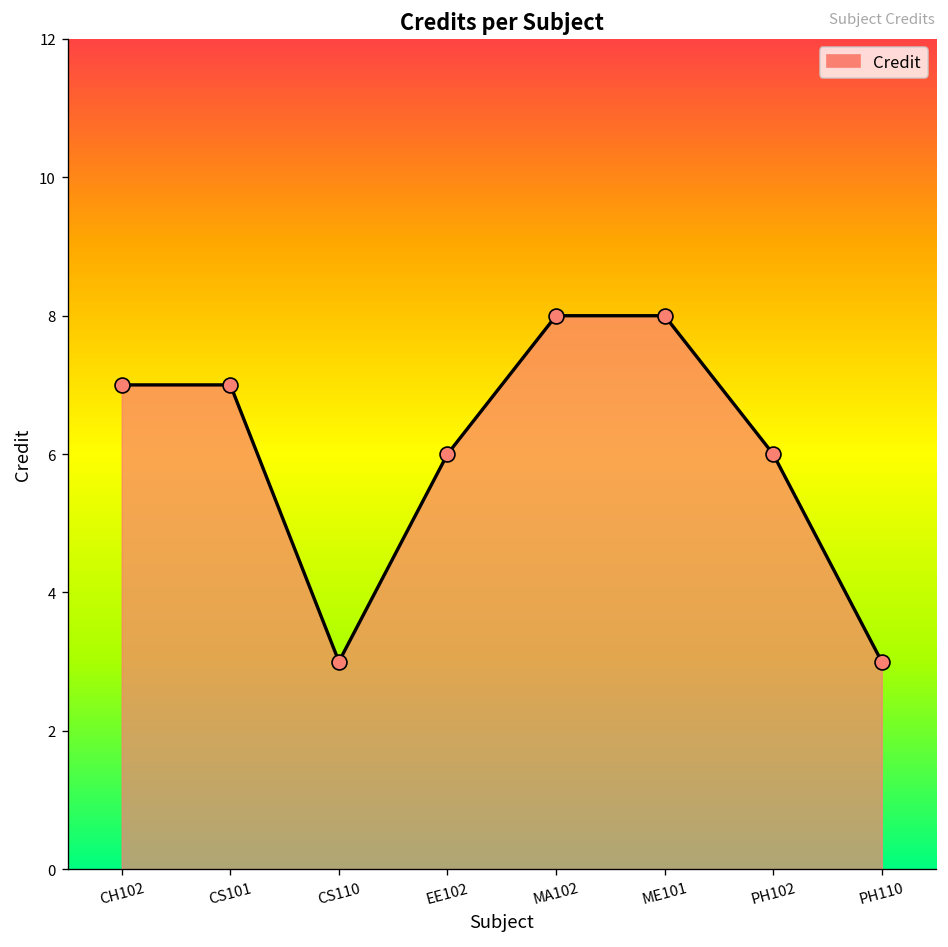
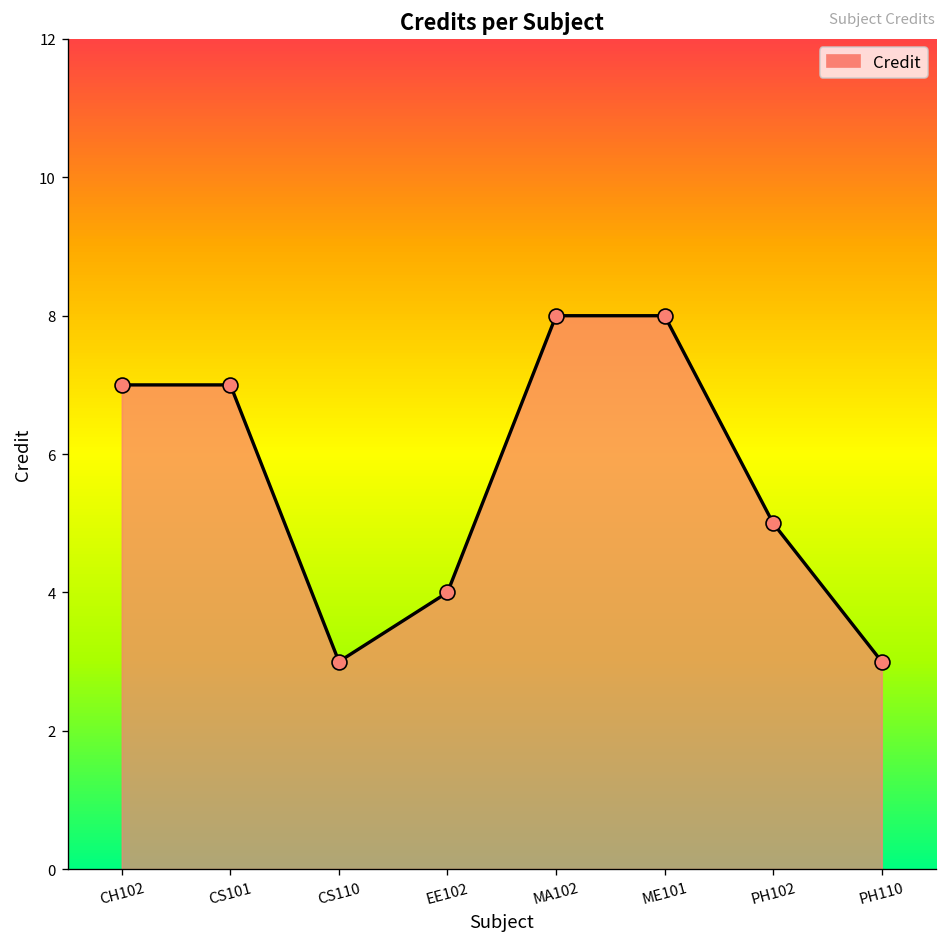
  {
    "CH102": 7,
    "CS101": 7,
    "CS110": 3,
-   "EE102": 6,
+   "EE102": 4,
    "MA102": 8,
    "ME101": 8,
-   "PH102": 6,
+   "PH102": 5,
    "PH110": 3
  }
